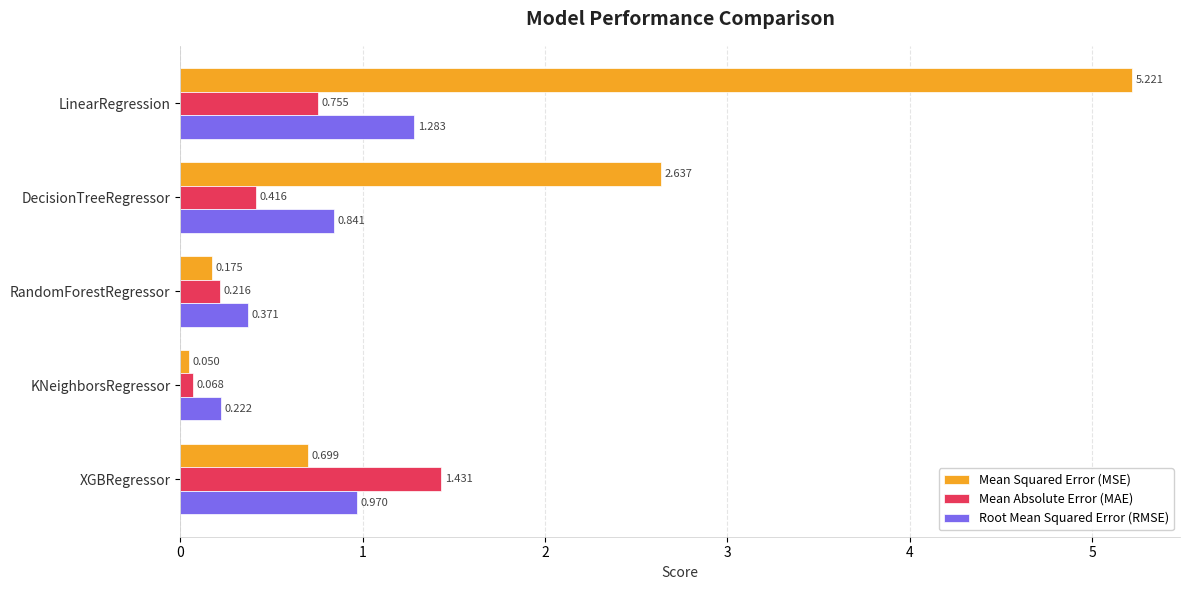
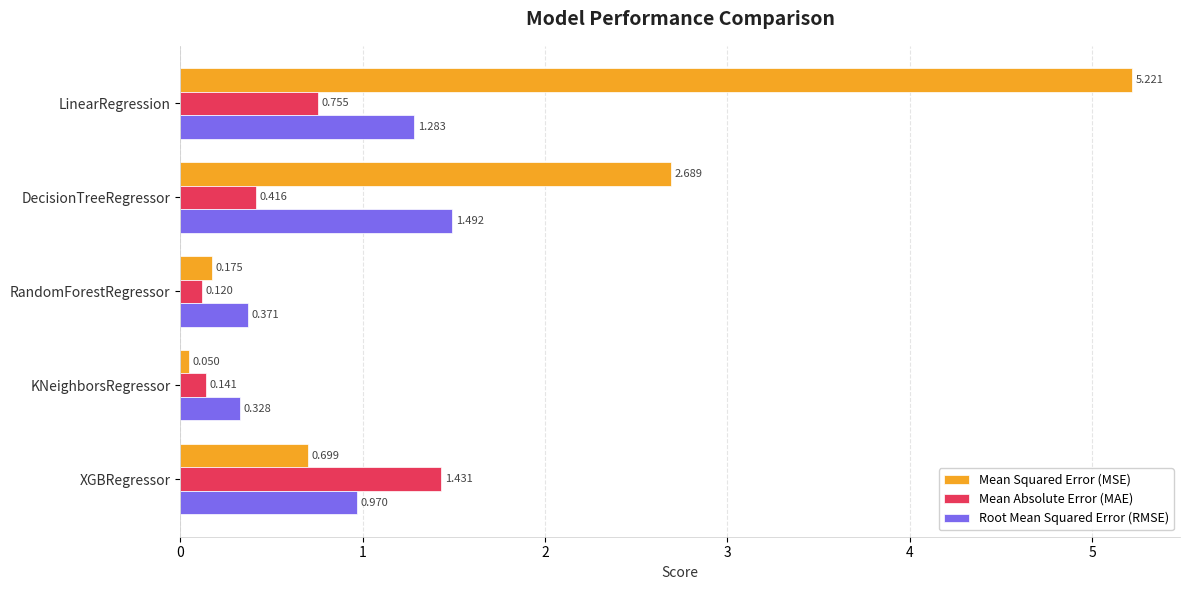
  {
    "Mean Squared Error (MSE)": {
      "LinearRegression": 5.221,
-     "DecisionTreeRegressor": 2.637,
+     "DecisionTreeRegressor": 2.689,
      "RandomForestRegressor": 0.175,
      "KNeighborsRegressor": 0.050,
      "XGBRegressor": 0.699
    },
    "Mean Absolute Error (MAE)": {
      "LinearRegression": 0.755,
      "DecisionTreeRegressor": 0.416,
-     "RandomForestRegressor": 0.216,
-     "KNeighborsRegressor": 0.068,
+     "RandomForestRegressor": 0.120,
+     "KNeighborsRegressor": 0.141,
      "XGBRegressor": 1.431
    },
    "Root Mean Squared Error (RMSE)": {
      "LinearRegression": 1.283,
-     "DecisionTreeRegressor": 0.841,
+     "DecisionTreeRegressor": 1.492,
      "RandomForestRegressor": 0.371,
-     "KNeighborsRegressor": 0.222,
+     "KNeighborsRegressor": 0.328,
      "XGBRegressor": 0.970
    }
  }
